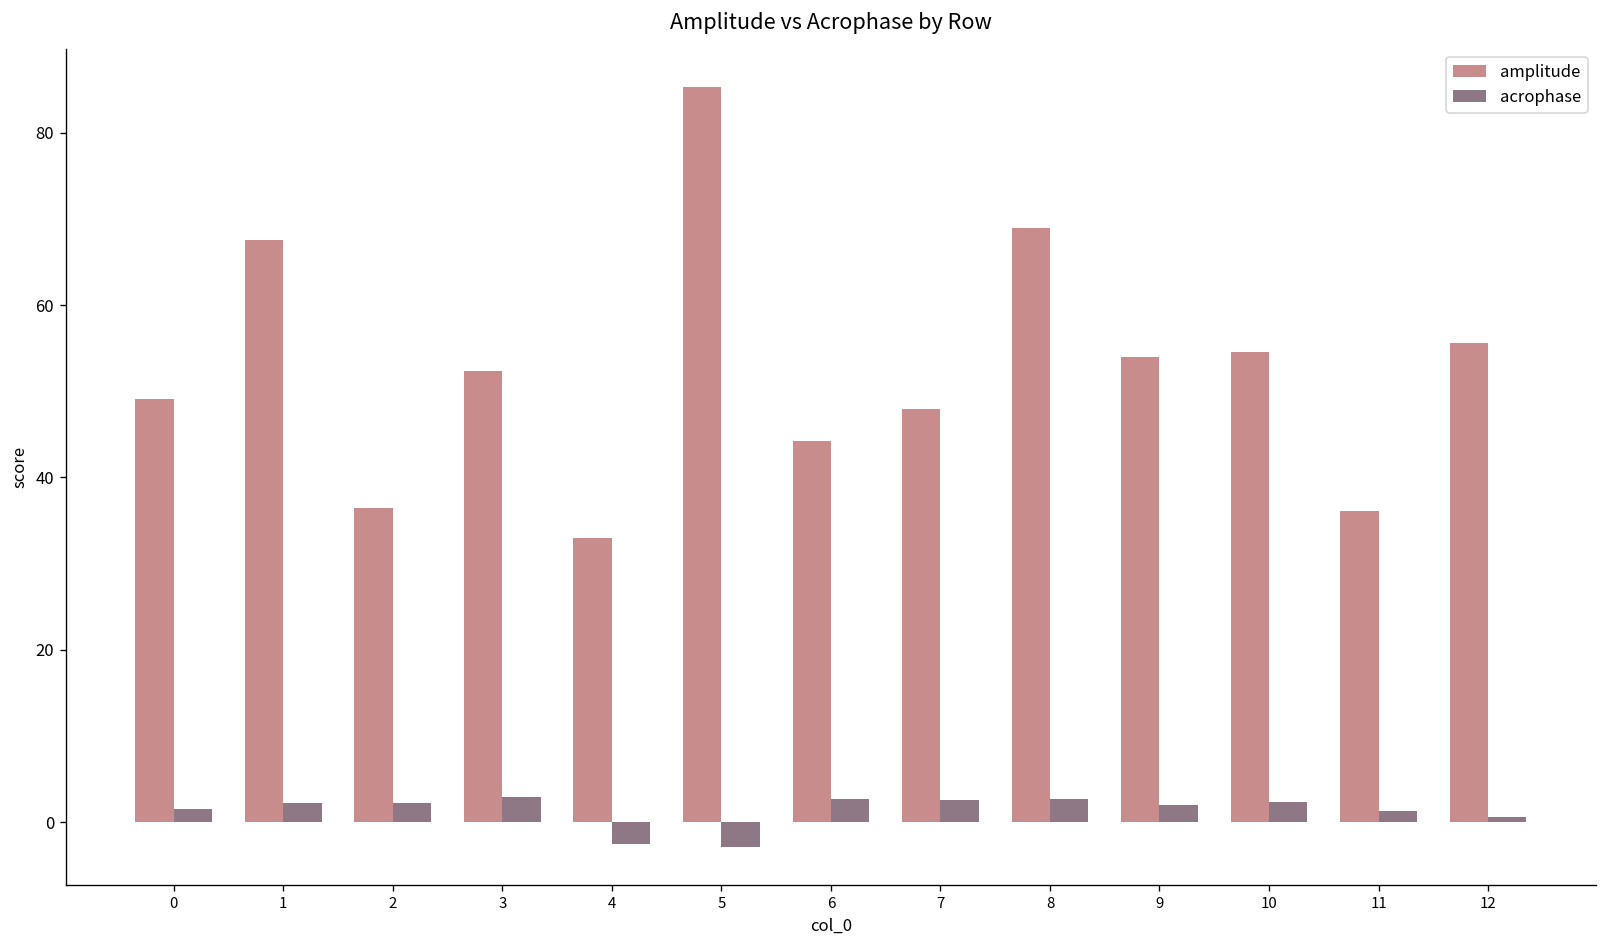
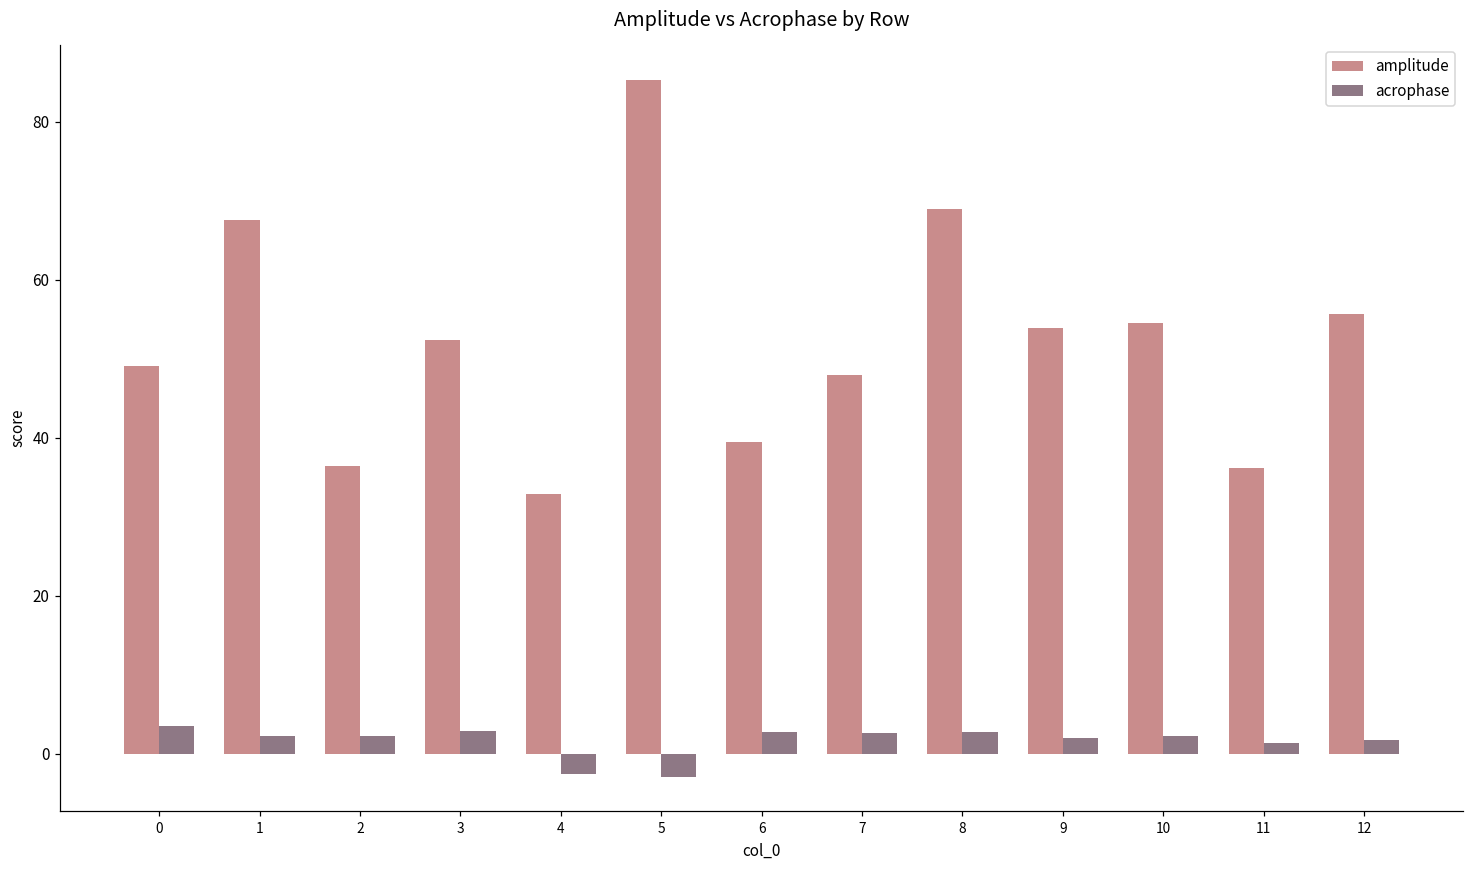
  {
    "amplitude": {
      "0": 49,
      "1": 68,
      "2": 36,
      "3": 52,
      "4": 33,
      "5": 85,
-     "6": 44,
+     "6": 39,
      "7": 48,
      "8": 69,
      "9": 54,
      "10": 55,
      "11": 36,
      "12": 56
    },
    "acrophase": {
-     "0": 1,
+     "0": 4,
      "1": 2,
      "2": 2,
      "3": 3,
      "4": -3,
      "5": -3,
      "6": 3,
      "7": 3,
      "8": 3,
      "9": 2,
      "10": 2,
      "11": 1,
-     "12": 1
+     "12": 2
    }
  }
